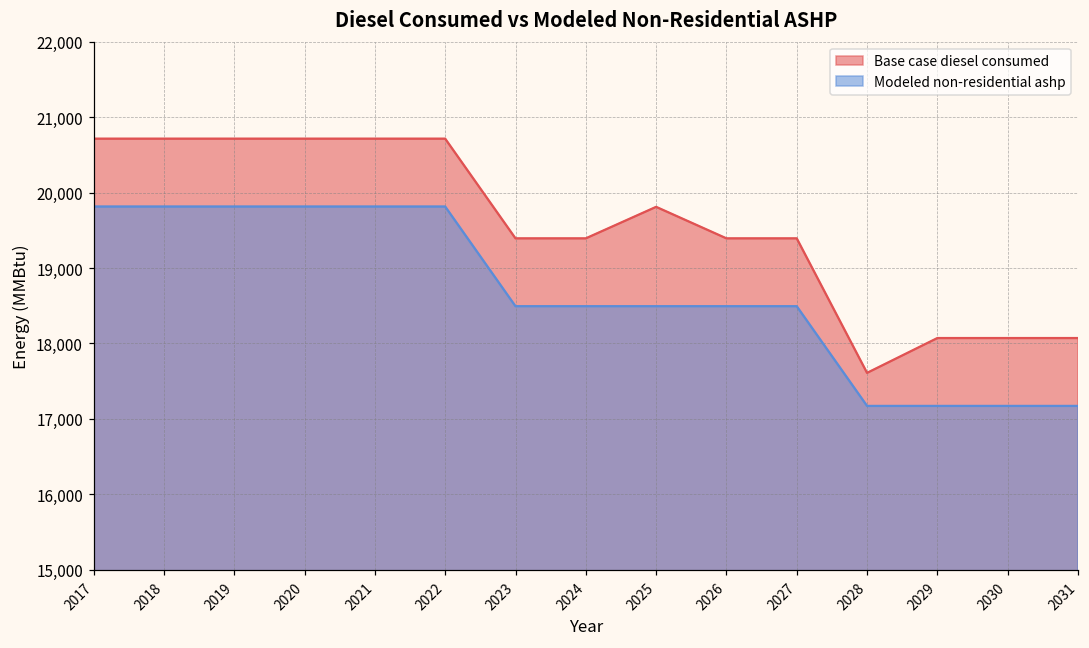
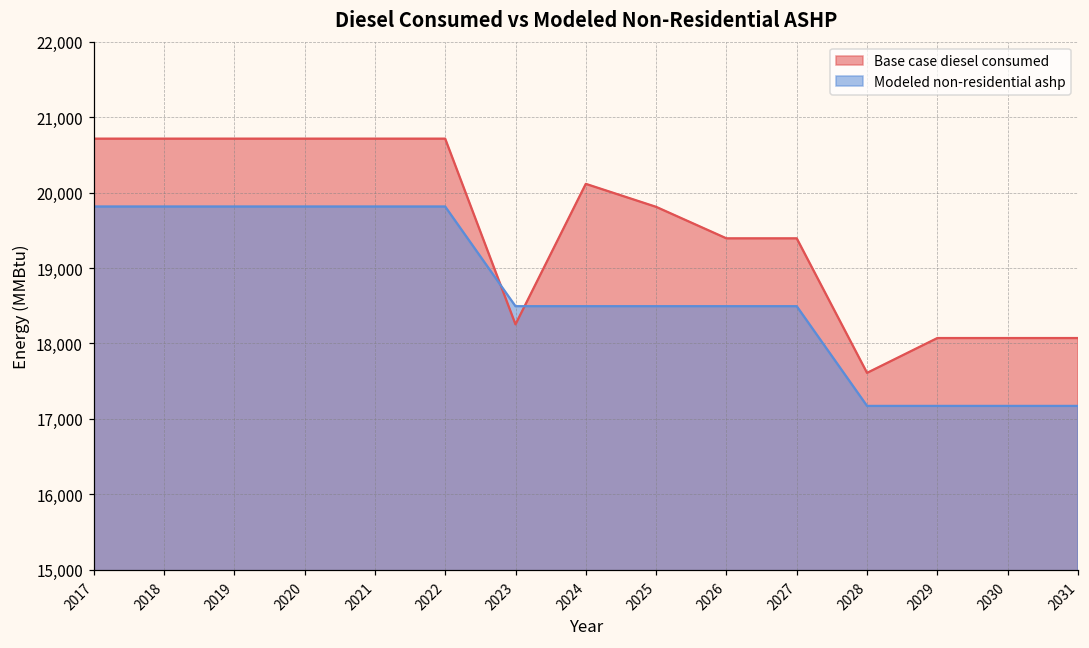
  {
    "Base case diesel consumed": {
      "2017": "20,700",
      "2018": "20,700",
      "2019": "20,700",
      "2020": "20,700",
      "2021": "20,700",
      "2022": "20,700",
-     "2023": "19,400",
-     "2024": "19,400",
+     "2023": "18,300",
+     "2024": "20,100",
      "2025": "19,800",
      "2026": "19,400",
      "2027": "19,400",
      "2028": "17,600",
      "2029": "18,100",
      "2030": "18,100",
      "2031": "18,100"
    },
    "Modeled non-residential ashp": {
      "2017": "19,800",
      "2018": "19,800",
      "2019": "19,800",
      "2020": "19,800",
      "2021": "19,800",
      "2022": "19,800",
      "2023": "18,500",
      "2024": "18,500",
      "2025": "18,500",
      "2026": "18,500",
      "2027": "18,500",
      "2028": "17,200",
      "2029": "17,200",
      "2030": "17,200",
      "2031": "17,200"
    }
  }
